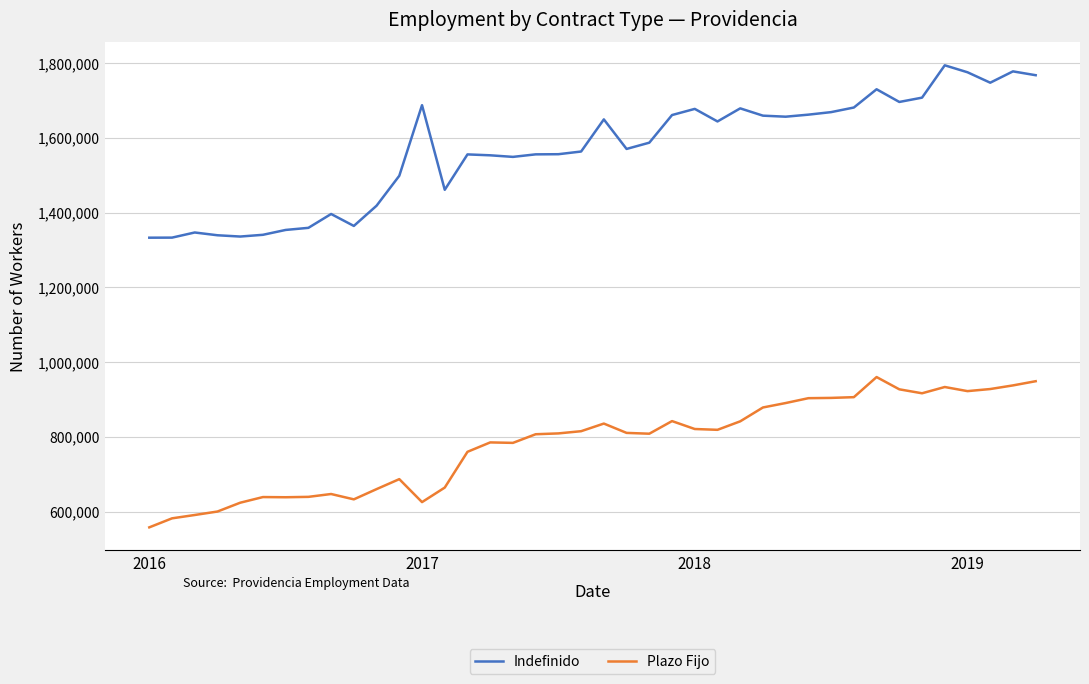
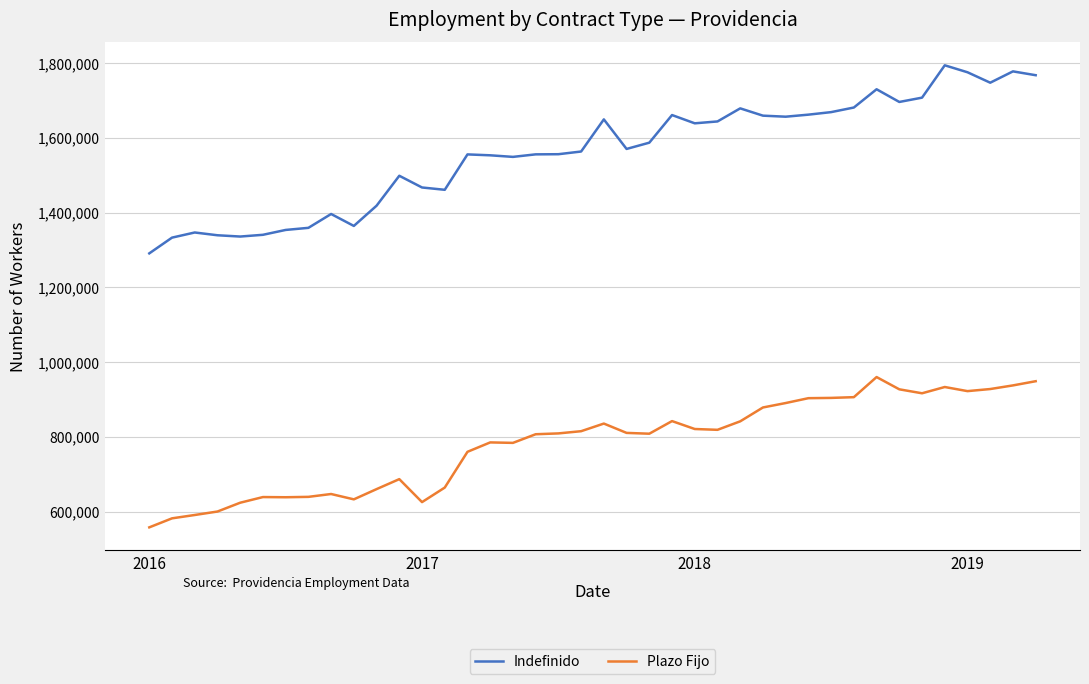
  {
    "Indefinido": {
-     "2016": "1,330,000",
-     "2017": "1,690,000",
-     "2018": "1,680,000",
+     "2016": "1,290,000",
+     "2017": "1,470,000",
+     "2018": "1,640,000",
      "2019": "1,780,000"
    },
    "Plazo Fijo": {
      "2016": "560,000",
      "2017": "630,000",
      "2018": "820,000",
      "2019": "920,000"
    }
  }
